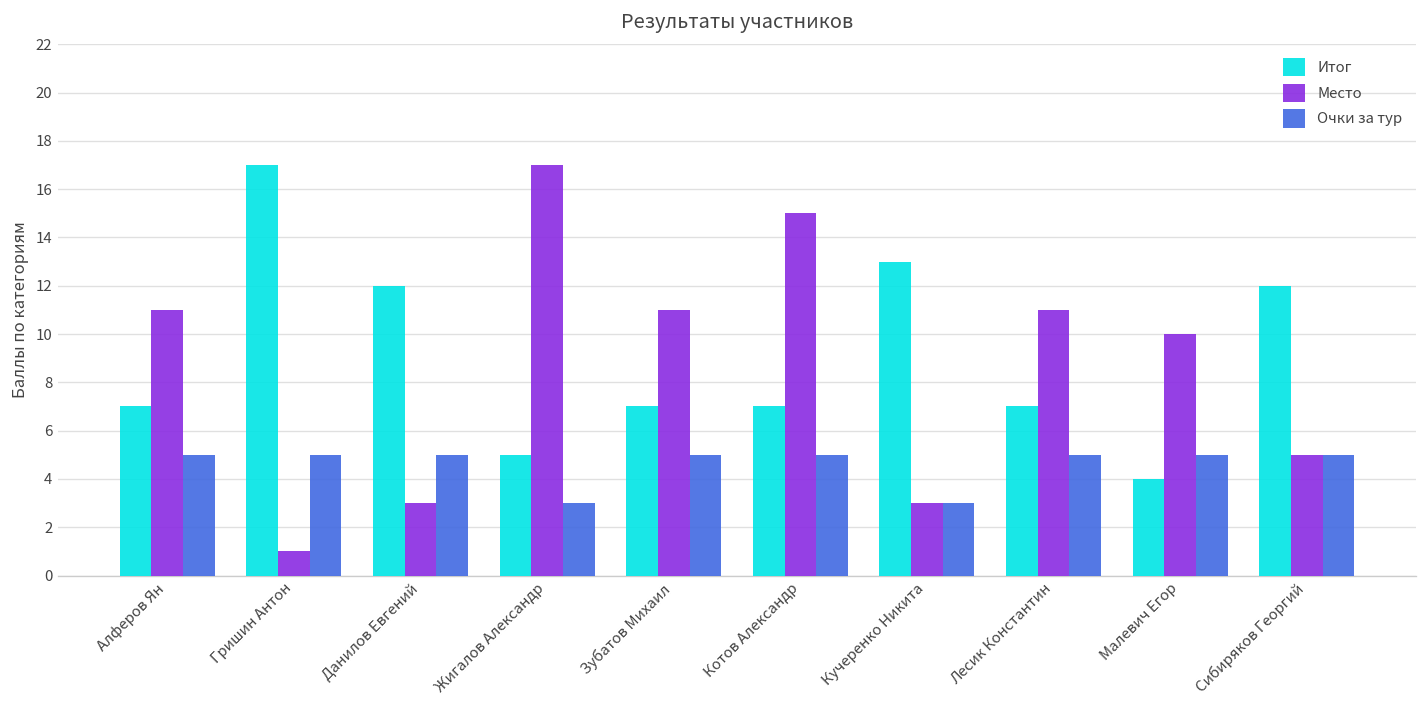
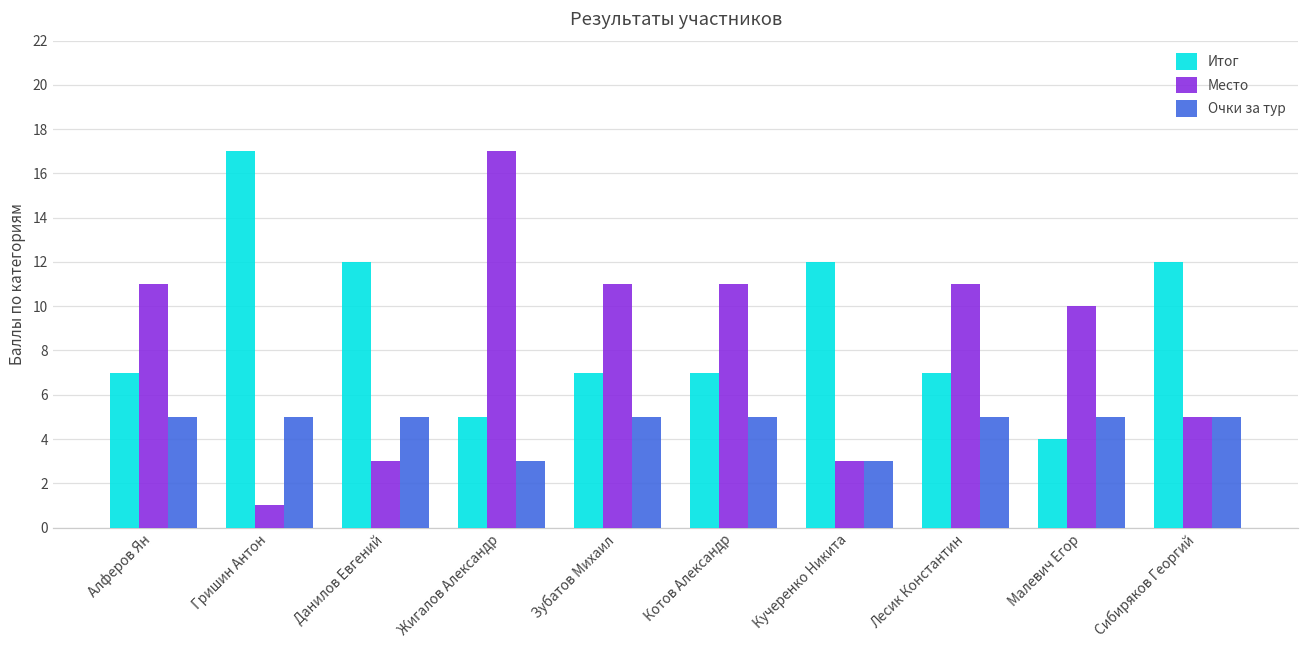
  {
    "Итог": {
      "Алферов Ян": 7,
      "Гришин Антон": 17,
      "Данилов Евгений": 12,
      "Жигалов Александр": 5,
      "Зубатов Михаил": 7,
      "Котов Александр": 7,
-     "Кучеренко Никита": 13,
+     "Кучеренко Никита": 12,
      "Лесик Константин": 7,
      "Малевич Егор": 4,
      "Сибиряков Георгий": 12
    },
    "Место": {
      "Алферов Ян": 11,
      "Гришин Антон": 1,
      "Данилов Евгений": 3,
      "Жигалов Александр": 17,
      "Зубатов Михаил": 11,
-     "Котов Александр": 15,
+     "Котов Александр": 11,
      "Кучеренко Никита": 3,
      "Лесик Константин": 11,
      "Малевич Егор": 10,
      "Сибиряков Георгий": 5
    },
    "Очки за тур": {
      "Алферов Ян": 5,
      "Гришин Антон": 5,
      "Данилов Евгений": 5,
      "Жигалов Александр": 3,
      "Зубатов Михаил": 5,
      "Котов Александр": 5,
      "Кучеренко Никита": 3,
      "Лесик Константин": 5,
      "Малевич Егор": 5,
      "Сибиряков Георгий": 5
    }
  }
